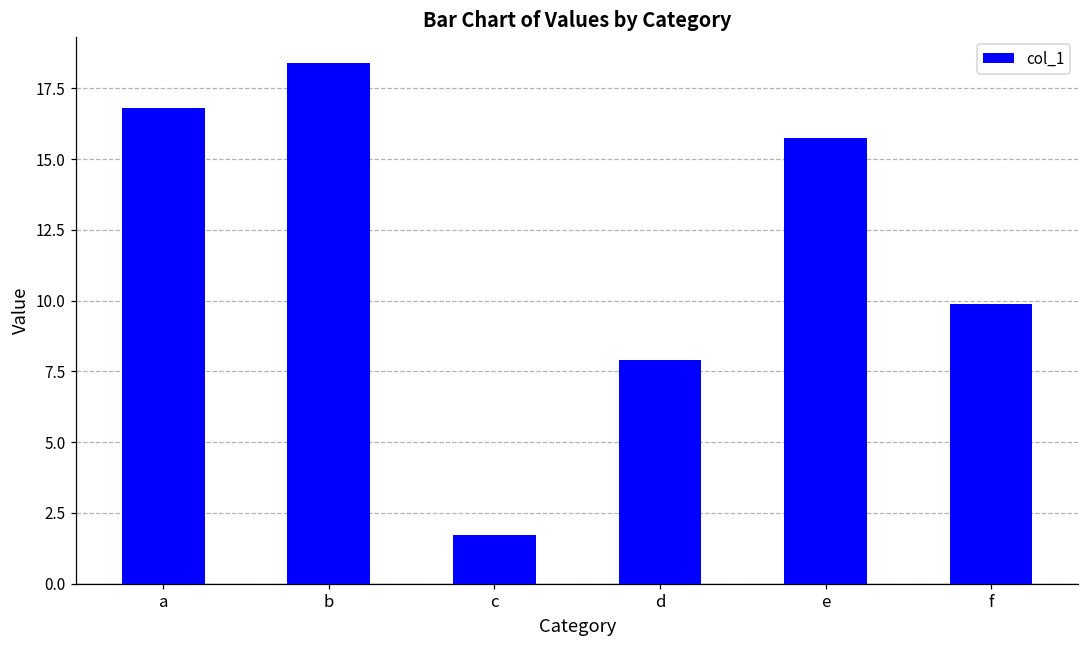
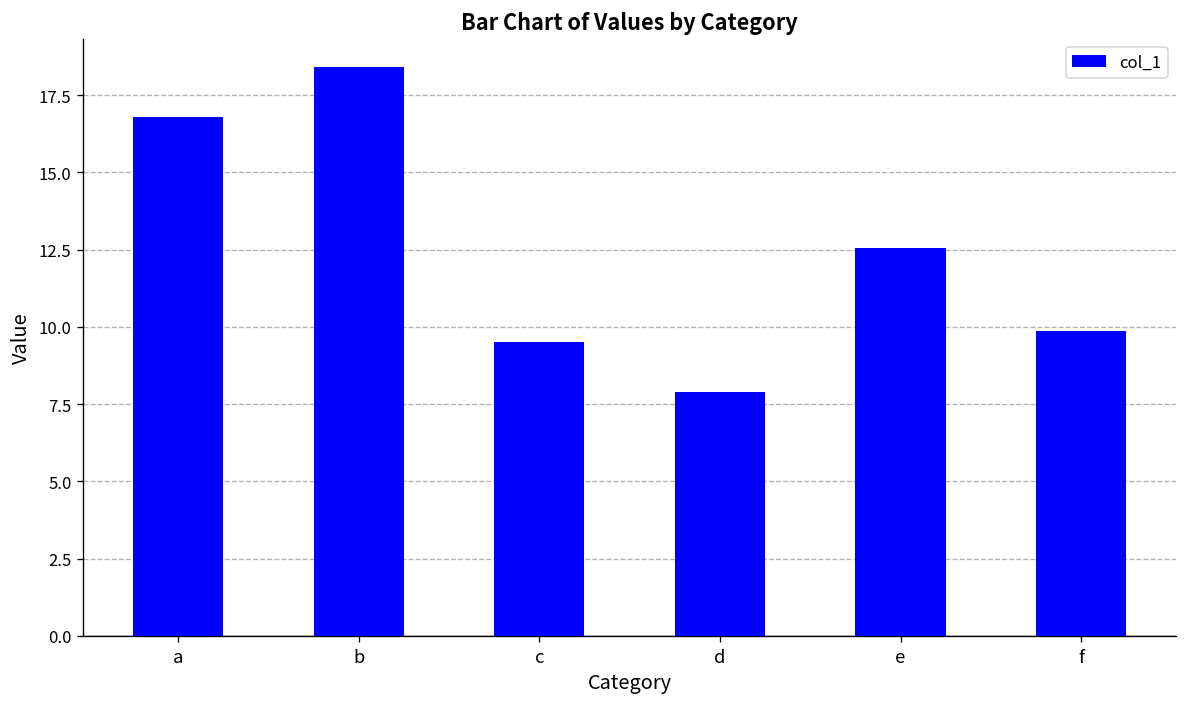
  {
    "a": 16.8,
    "b": 18.4,
-   "c": 1.7,
+   "c": 9.5,
    "d": 7.9,
-   "e": 15.7,
+   "e": 12.6,
    "f": 9.9
  }
